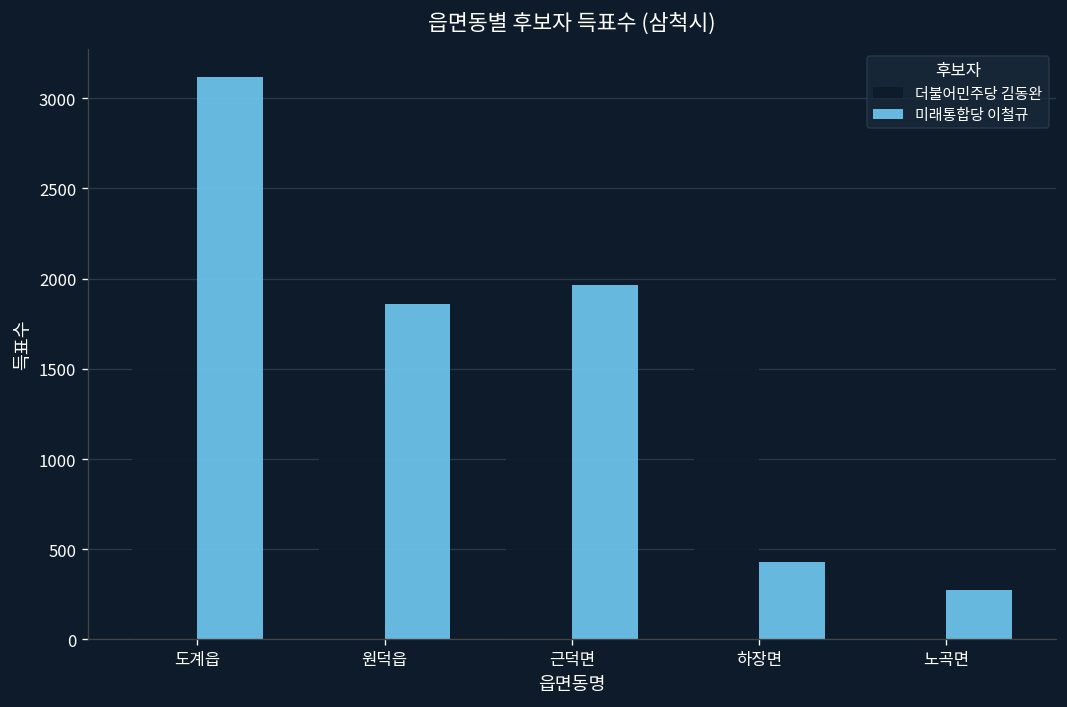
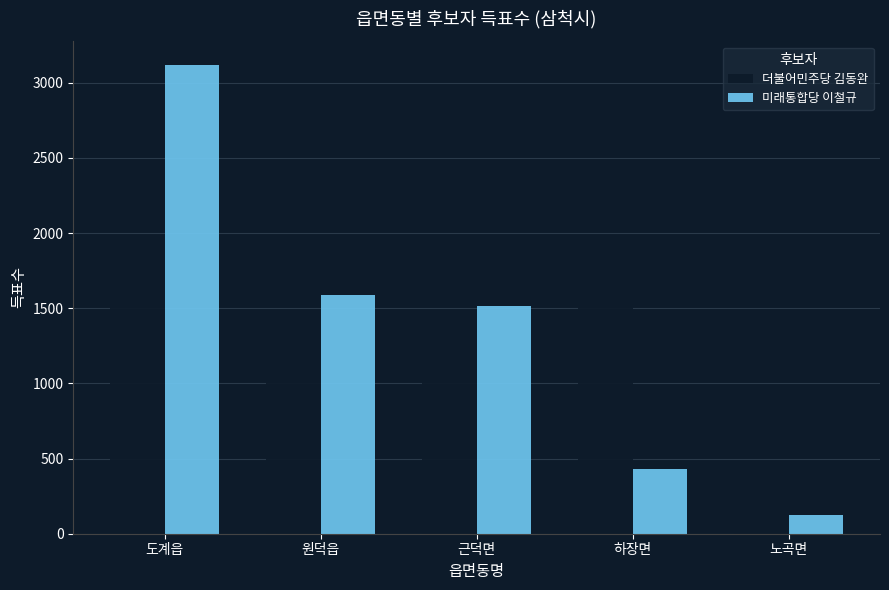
  {
    "더불어민주당 김동완": {
      "도계읍": 1930,
      "원덕읍": 1010,
      "근덕면": 1050,
      "하장면": 1860,
      "노곡면": 30
    },
    "미래통합당 이철규": {
      "도계읍": 3120,
-     "원덕읍": 1860,
-     "근덕면": 1960,
+     "원덕읍": 1590,
+     "근덕면": 1520,
      "하장면": 430,
-     "노곡면": 270
+     "노곡면": 130
    }
  }
